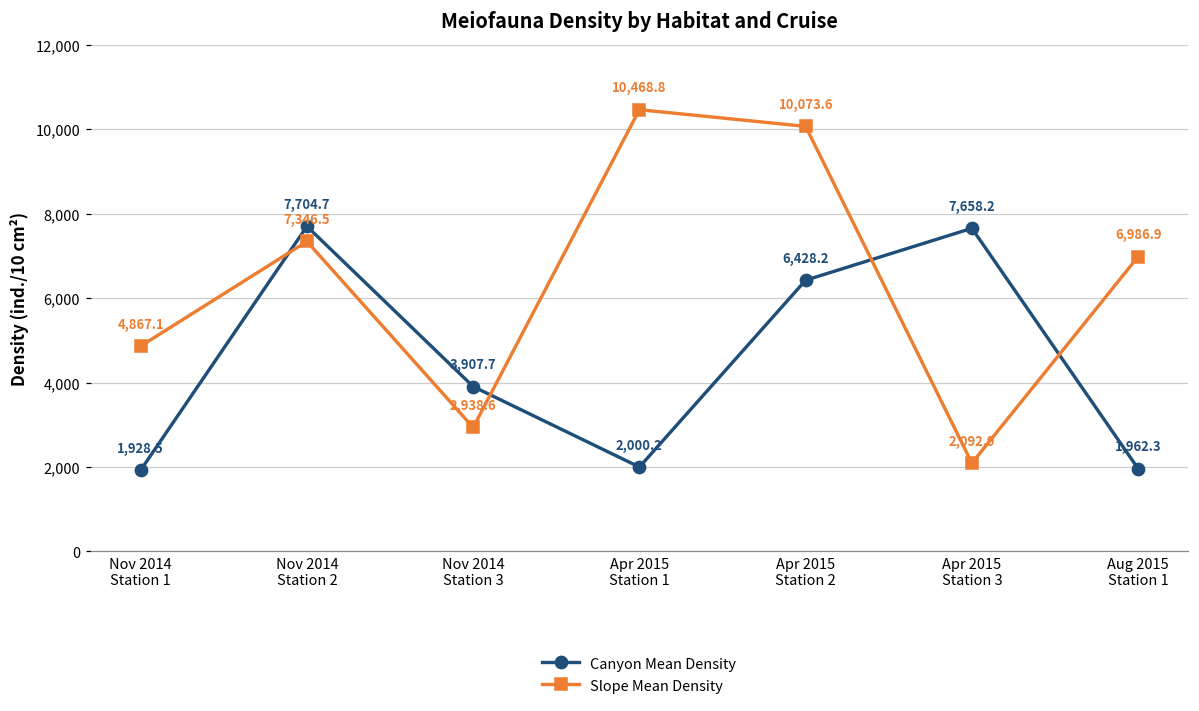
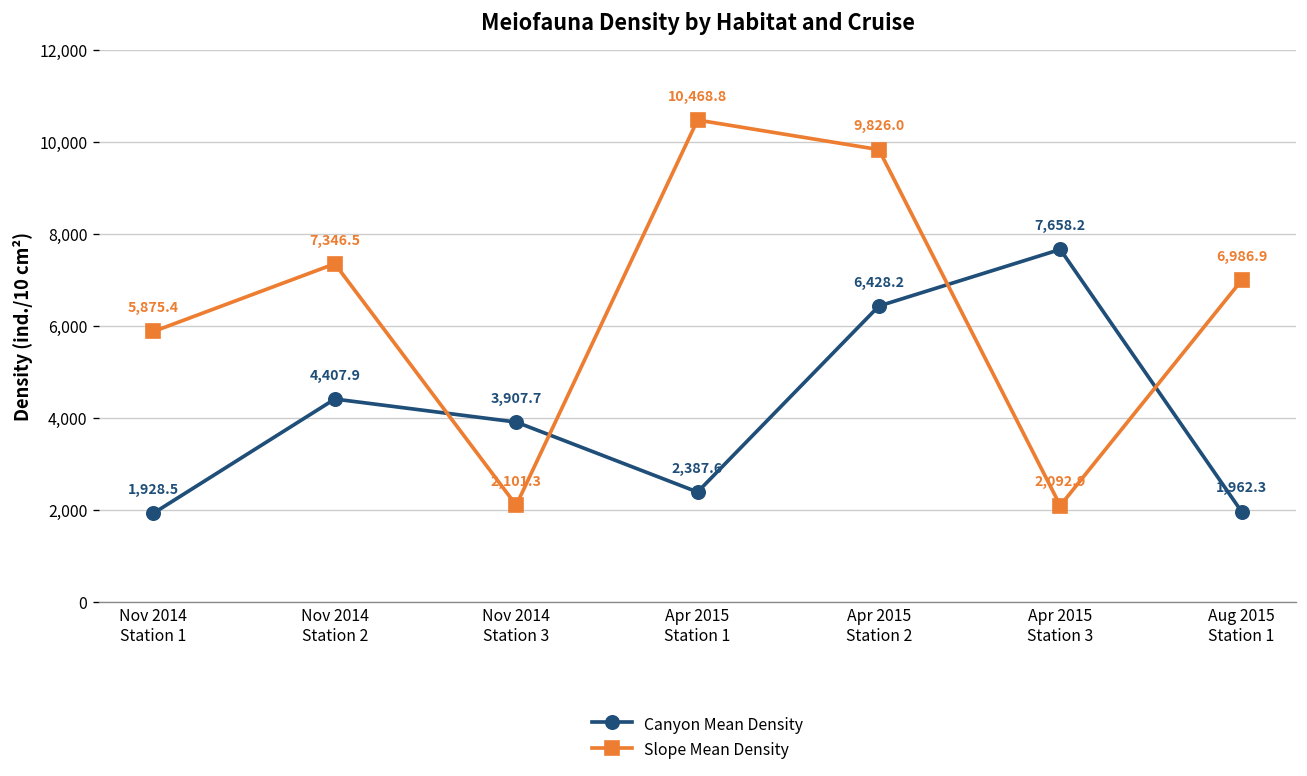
  {
    "Canyon Mean Density": {
      "Nov 2014 Station 1": "1,928.5",
-     "Nov 2014 Station 2": "7,704.7",
+     "Nov 2014 Station 2": "4,407.9",
      "Nov 2014 Station 3": "3,907.7",
-     "Apr 2015 Station 1": "2,000.2",
+     "Apr 2015 Station 1": "2,387.6",
      "Apr 2015 Station 2": "6,428.2",
      "Apr 2015 Station 3": "7,658.2",
      "Aug 2015 Station 1": "1,962.3"
    },
    "Slope Mean Density": {
-     "Nov 2014 Station 1": "4,867.1",
+     "Nov 2014 Station 1": "5,875.4",
      "Nov 2014 Station 2": "7,346.5",
-     "Nov 2014 Station 3": "2,938.6",
+     "Nov 2014 Station 3": "2,101.3",
      "Apr 2015 Station 1": "10,468.8",
-     "Apr 2015 Station 2": "10,073.6",
+     "Apr 2015 Station 2": "9,826.0",
      "Apr 2015 Station 3": "2,092.9",
      "Aug 2015 Station 1": "6,986.9"
    }
  }
